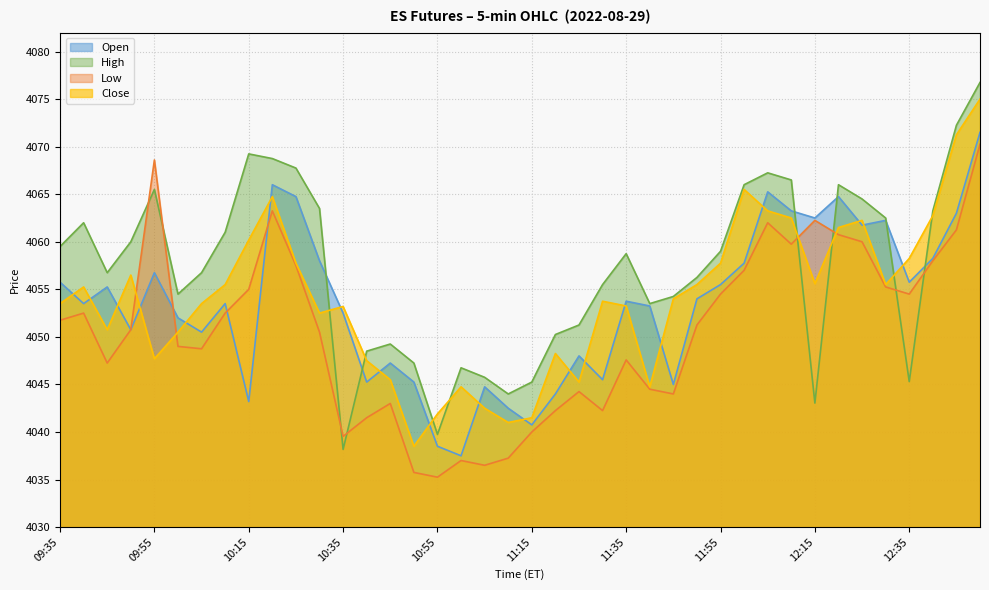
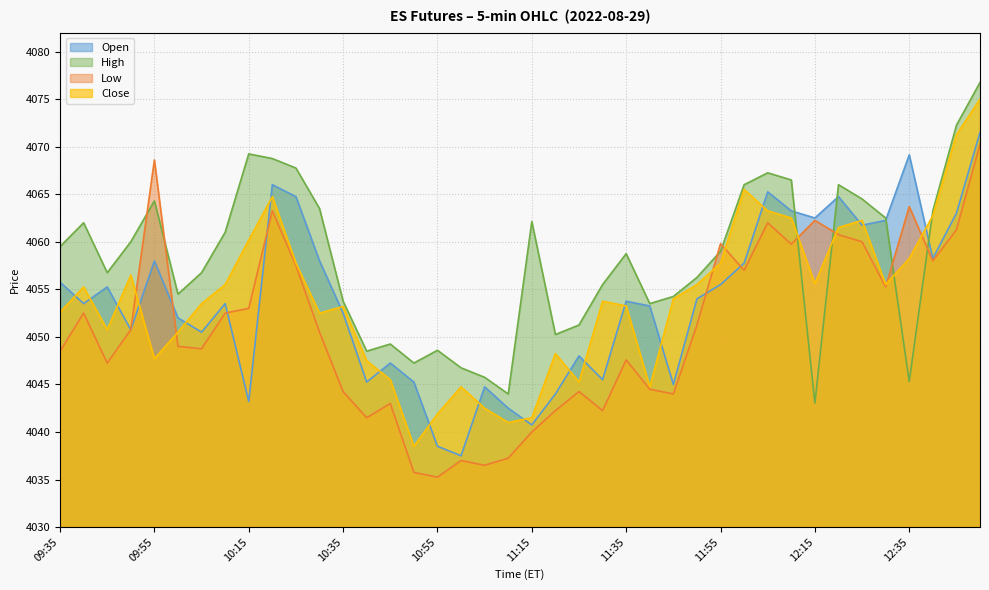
  {
    "Open": {
      "09:35": 4056,
-     "09:55": 4057,
+     "09:55": 4058,
      "10:15": 4043,
      "10:35": 4053,
      "10:55": 4039,
      "11:15": 4041,
      "11:35": 4054,
      "11:55": 4056,
-     "12:35": 4056
+     "12:35": 4069
    },
    "High": {
      "09:35": 4060,
-     "09:55": 4066,
+     "09:55": 4064,
      "10:15": 4069,
-     "10:35": 4038,
-     "10:55": 4040,
-     "11:15": 4045,
+     "10:35": 4054,
+     "10:55": 4049,
+     "11:15": 4062,
      "11:35": 4059,
      "11:55": 4059,
      "12:15": 4043,
      "12:35": 4045
    },
    "Low": {
-     "09:35": 4052,
+     "09:35": 4048,
      "09:55": 4069,
-     "10:15": 4055,
-     "10:35": 4040,
+     "10:15": 4053,
+     "10:35": 4044,
      "10:55": 4035,
      "11:15": 4040,
      "11:35": 4048,
-     "11:55": 4055,
-     "12:35": 4055
+     "11:55": 4060,
+     "12:35": 4064
    },
    "Close": {
-     "09:35": 4054,
+     "09:35": 4053,
      "09:55": 4048,
      "10:15": 4060,
      "10:35": 4053,
      "10:55": 4042,
      "11:15": 4042,
      "11:35": 4053,
      "11:55": 4058,
      "12:15": 4056,
      "12:35": 4058
    }
  }
